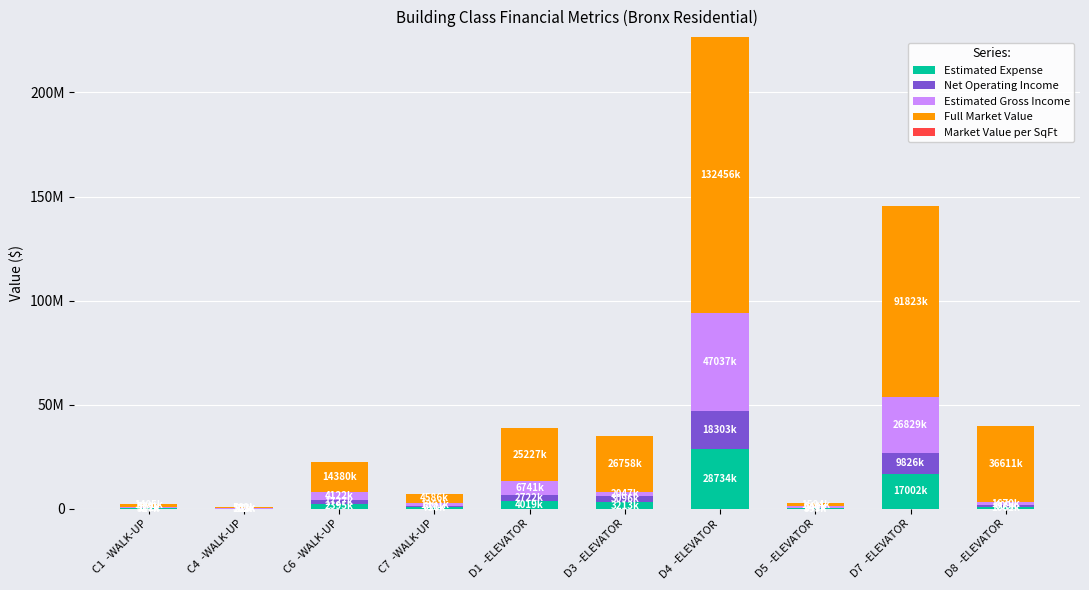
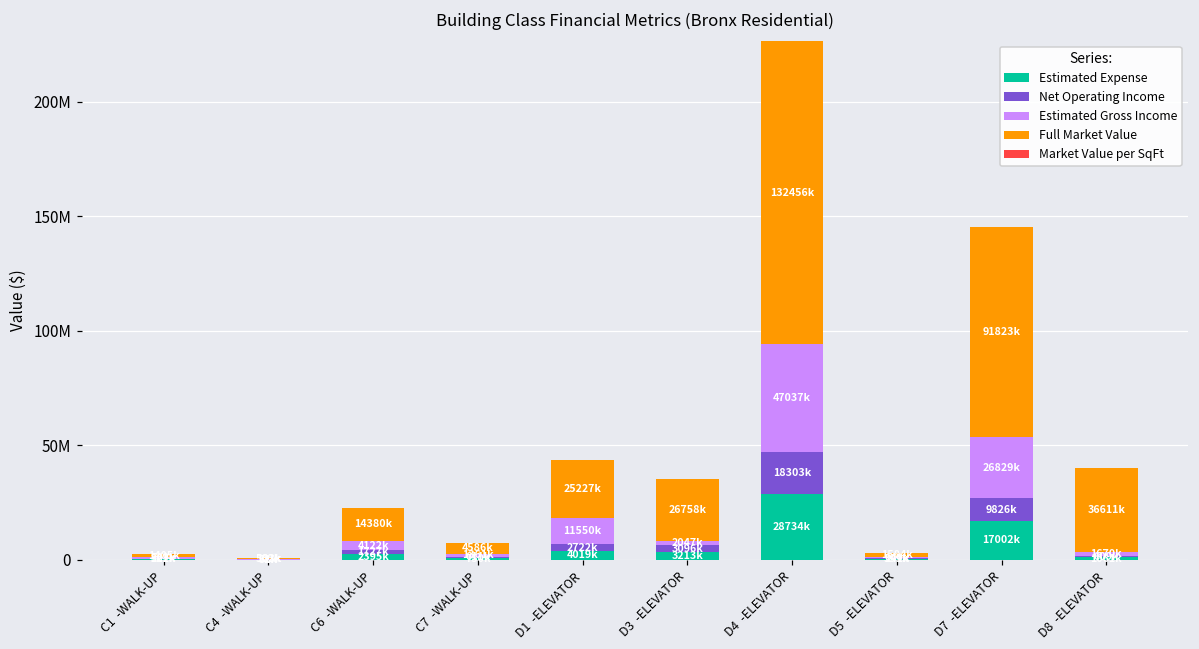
  {
    "Estimated Expense": {
      "D4 -ELEVATOR": "28734k",
      "D7 -ELEVATOR": "17002k"
    },
    "Net Operating Income": {
      "D4 -ELEVATOR": "18303k",
      "D7 -ELEVATOR": "9826k"
    },
    "Estimated Gross Income": {
-     "D1 -ELEVATOR": "6741k",
+     "D1 -ELEVATOR": "11550k",
      "D4 -ELEVATOR": "47037k",
      "D7 -ELEVATOR": "26829k",
      "D8 -ELEVATOR": "1670k"
    },
    "Market Value per SqFt": {
      "C6 -WALK-UP": "14380k",
      "D1 -ELEVATOR": "25227k",
      "D3 -ELEVATOR": "26758k",
      "D4 -ELEVATOR": "132456k",
      "D7 -ELEVATOR": "91823k",
      "D8 -ELEVATOR": "36611k"
    }
  }
